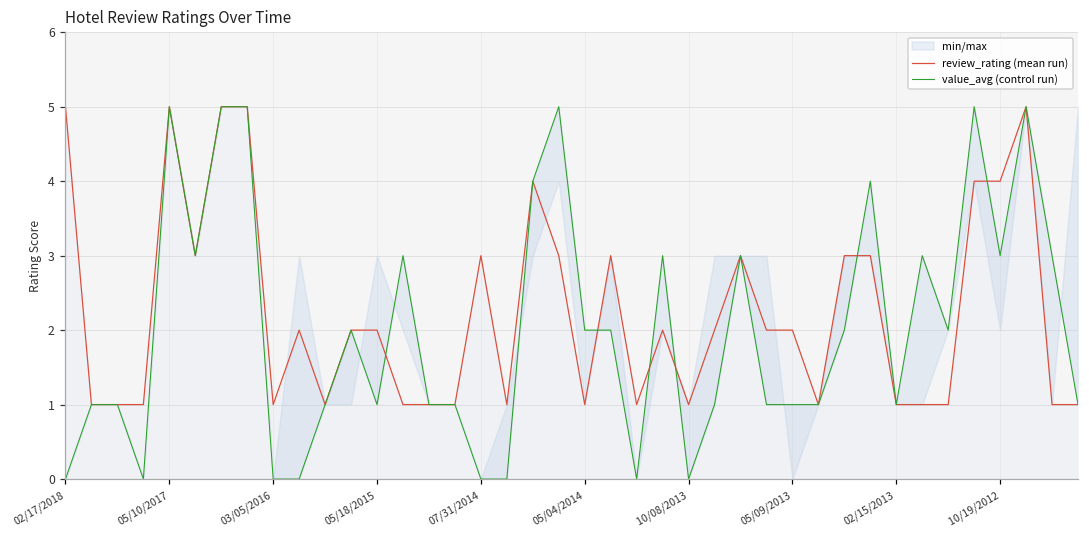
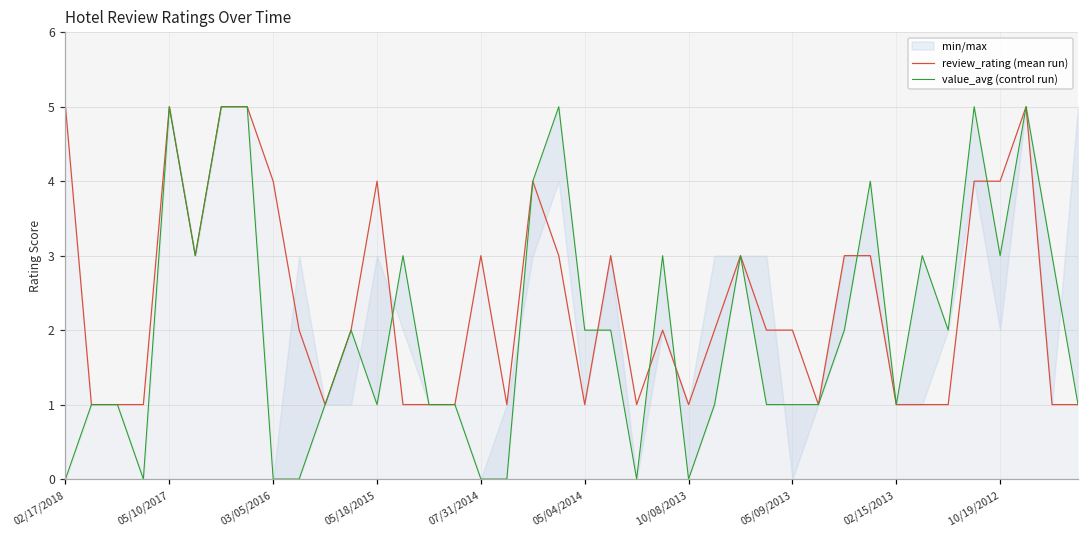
  {
    "review_rating (mean run)": {
      "02/17/2018": 5,
-     "03/05/2016": 1,
-     "05/18/2015": 2,
+     "03/05/2016": 4,
+     "05/18/2015": 4,
      "07/31/2014": 3,
      "05/04/2014": 1,
      "05/09/2013": 2,
      "10/19/2012": 4
    },
    "value_avg (control run)": {
      "05/18/2015": 1,
      "10/08/2013": 0
    }
  }
